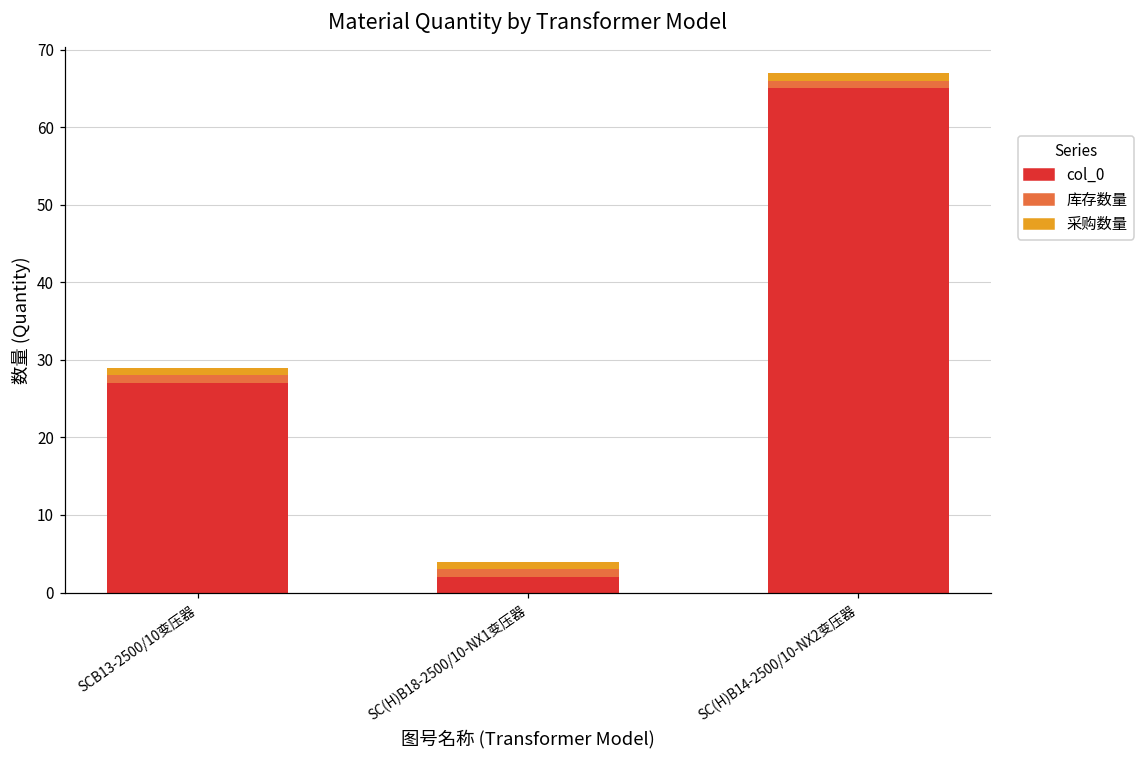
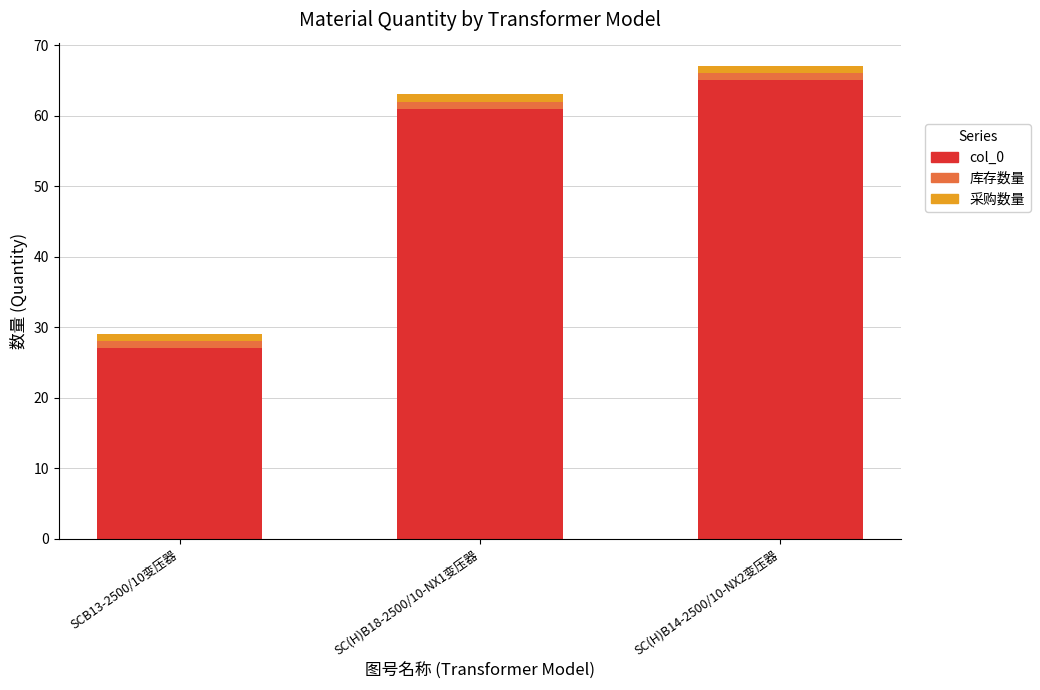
  {
    "col_0": {
      "SCB13-2500/10变压器": 27,
-     "SC(H)B18-2500/10-NX1变压器": 2,
+     "SC(H)B18-2500/10-NX1变压器": 61,
      "SC(H)B14-2500/10-NX2变压器": 65
    }
  }
